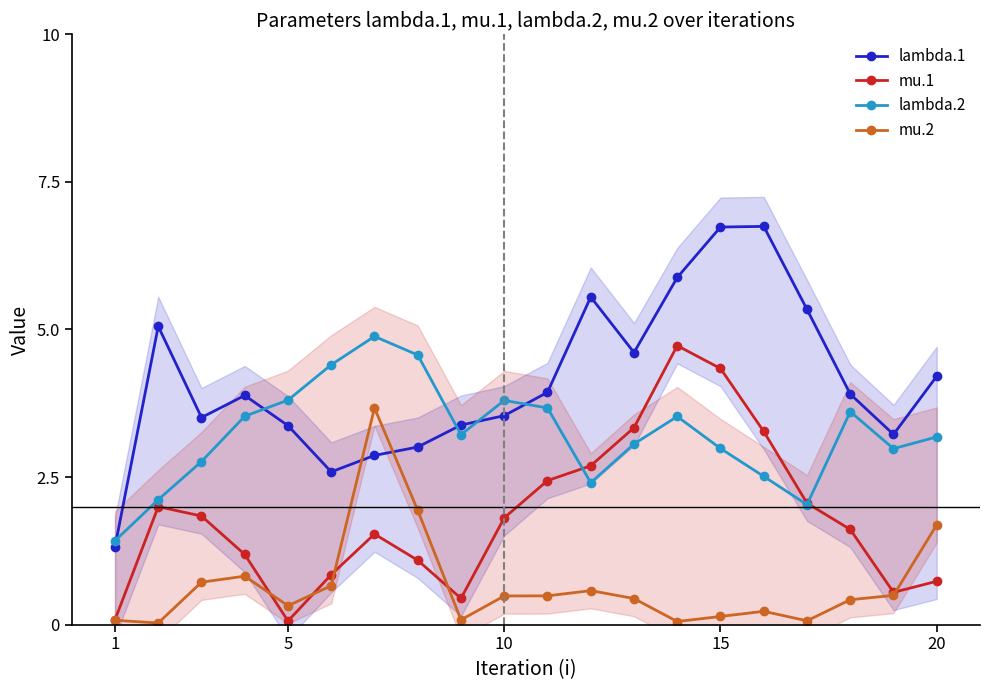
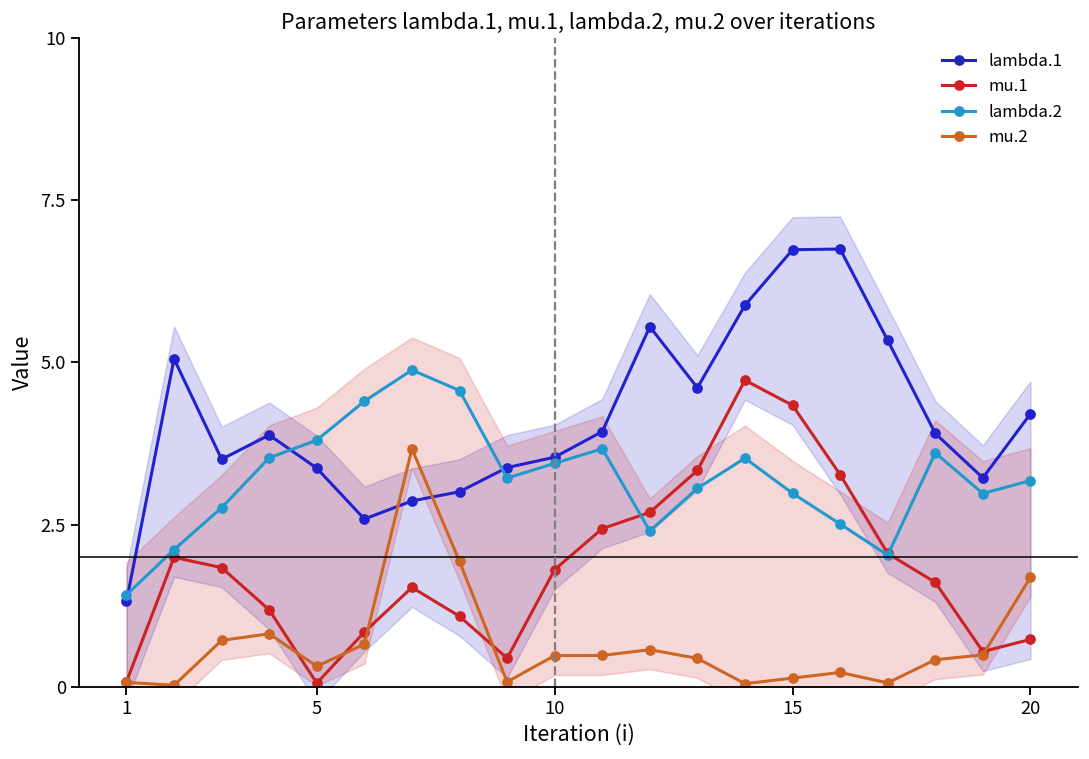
  {
    "lambda.2": {
      "1": 1.4,
      "5": 3.8,
-     "10": 3.8,
+     "10": 3.4,
      "15": 3.0,
      "20": 3.2
    },
    "mu.2": {
      "5": 0.3,
      "10": 0.5,
      "15": 0.1,
      "20": 1.7
    }
  }
